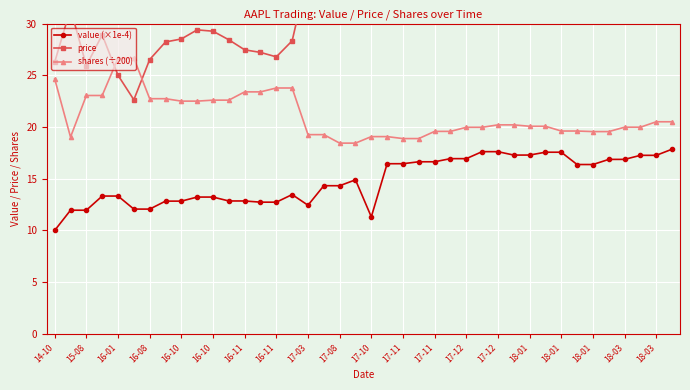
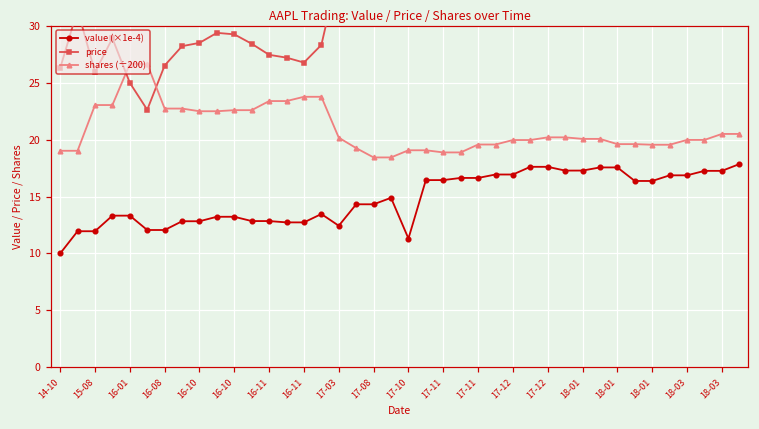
  {
    "value (×1e-4)": {
      "14-10": 10.0,
      "15-08": 12.0,
      "16-01": 13.3,
      "16-08": 12.1,
      "17-03": 12.4,
      "17-08": 14.3,
      "17-10": 11.3
    },
    "price": {
      "16-01": 25.0,
      "16-08": 26.5
    },
    "shares (÷200)": {
-     "14-10": 24.7,
+     "14-10": 19.0,
      "15-08": 23.0,
      "16-08": 22.7,
-     "17-03": 19.3,
+     "17-03": 20.2,
      "17-08": 18.4,
      "17-10": 19.1
    }
  }
